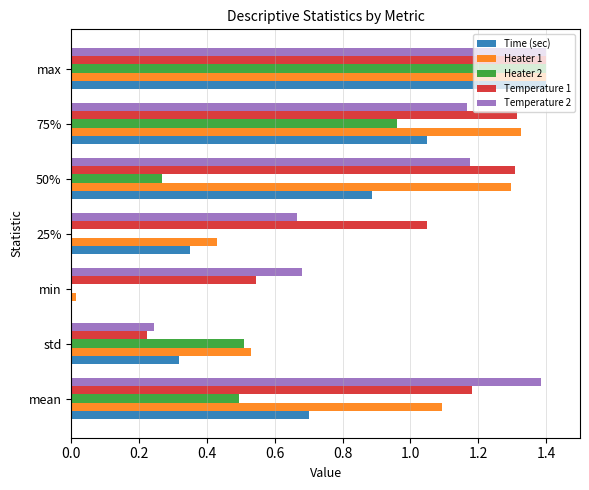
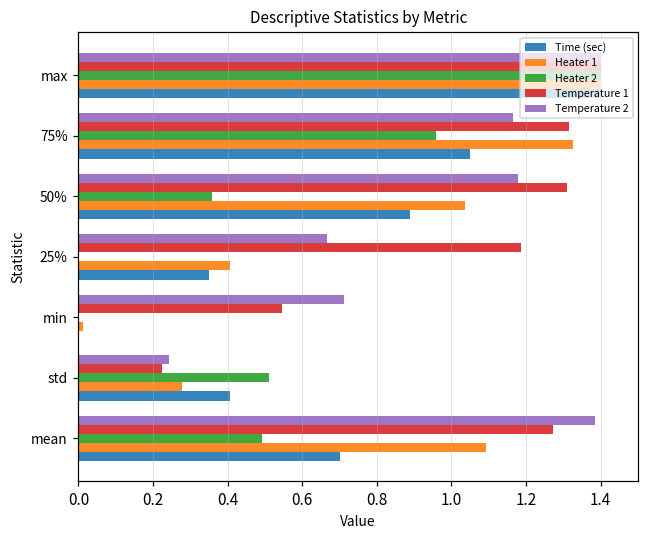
  {
    "Time (sec)": {
      "75%": 1.05,
      "50%": 0.89,
      "25%": 0.35,
      "min": 0.00,
-     "std": 0.32,
+     "std": 0.41,
      "mean": 0.70
    },
    "Heater 1": {
      "75%": 1.33,
-     "50%": 1.30,
-     "25%": 0.43,
+     "50%": 1.04,
+     "25%": 0.41,
      "min": 0.01,
-     "std": 0.53,
+     "std": 0.28,
      "mean": 1.09
    },
    "Heater 2": {
      "75%": 0.96,
-     "50%": 0.27,
+     "50%": 0.36,
      "25%": 0.00,
      "min": 0.00,
      "std": 0.51,
      "mean": 0.49
    },
    "Temperature 1": {
      "75%": 1.32,
      "50%": 1.31,
-     "25%": 1.05,
+     "25%": 1.19,
      "min": 0.54,
      "std": 0.22,
-     "mean": 1.18
+     "mean": 1.27
    },
    "Temperature 2": {
      "75%": 1.17,
      "50%": 1.18,
      "25%": 0.67,
-     "min": 0.68,
+     "min": 0.71,
      "std": 0.24,
      "mean": 1.38
    }
  }
